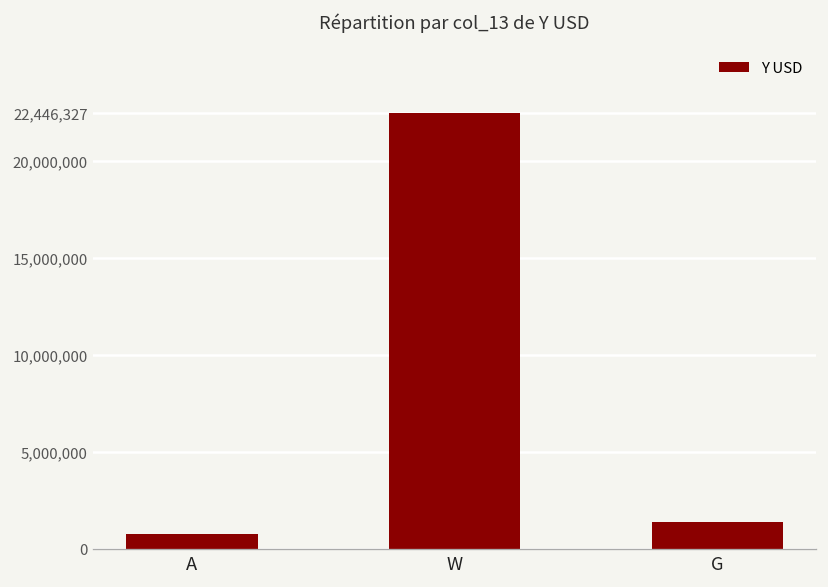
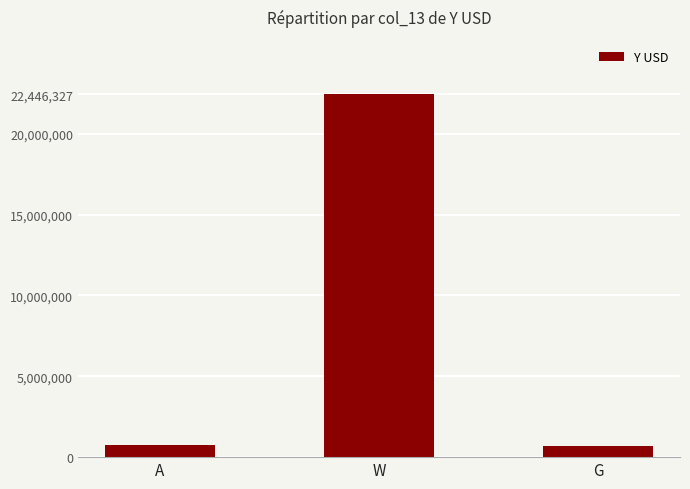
  {
    "A": "800,000",
    "W": "22,400,000",
-   "G": "1,400,000"
+   "G": "700,000"
  }
